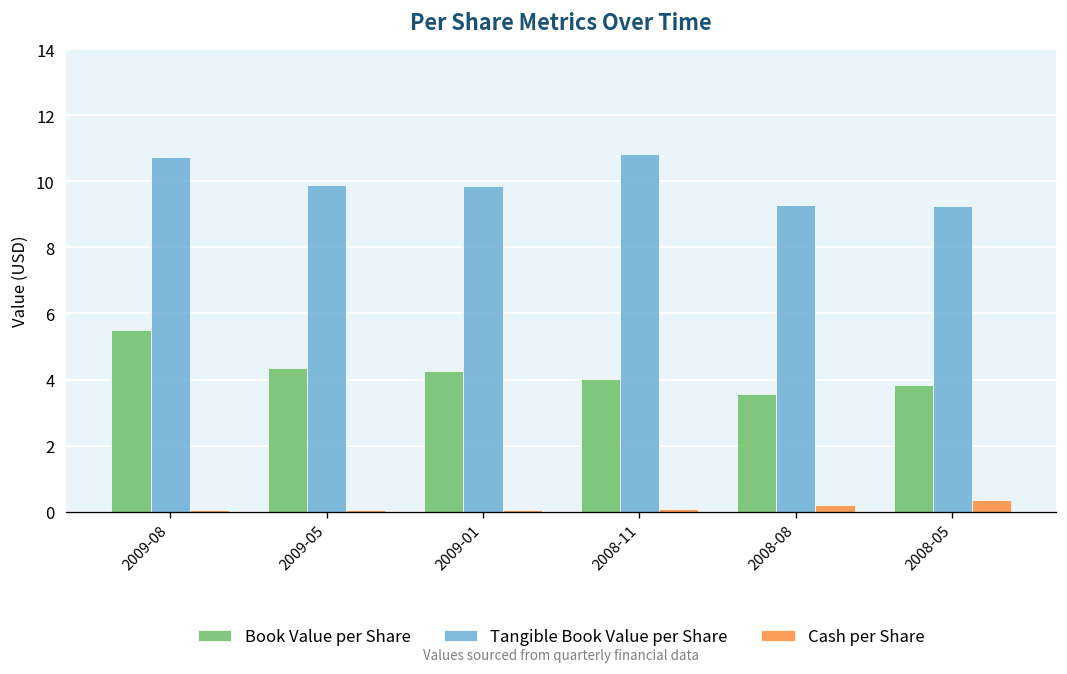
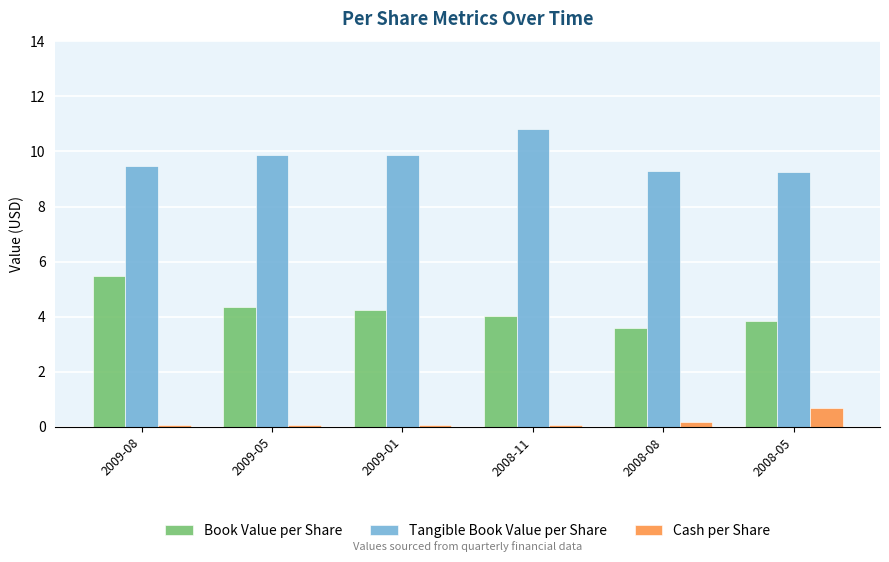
  {
    "Book Value per Share": {
      "2009-08": 5.5,
      "2009-05": 4.4,
      "2009-01": 4.2,
      "2008-11": 4.0,
      "2008-08": 3.6,
      "2008-05": 3.8
    },
    "Tangible Book Value per Share": {
-     "2009-08": 10.8,
+     "2009-08": 9.5,
      "2009-05": 9.9,
      "2009-01": 9.9,
      "2008-11": 10.8,
      "2008-08": 9.3,
      "2008-05": 9.3
    },
    "Cash per Share": {
      "2008-08": 0.2,
-     "2008-05": 0.3
+     "2008-05": 0.7
    }
  }
